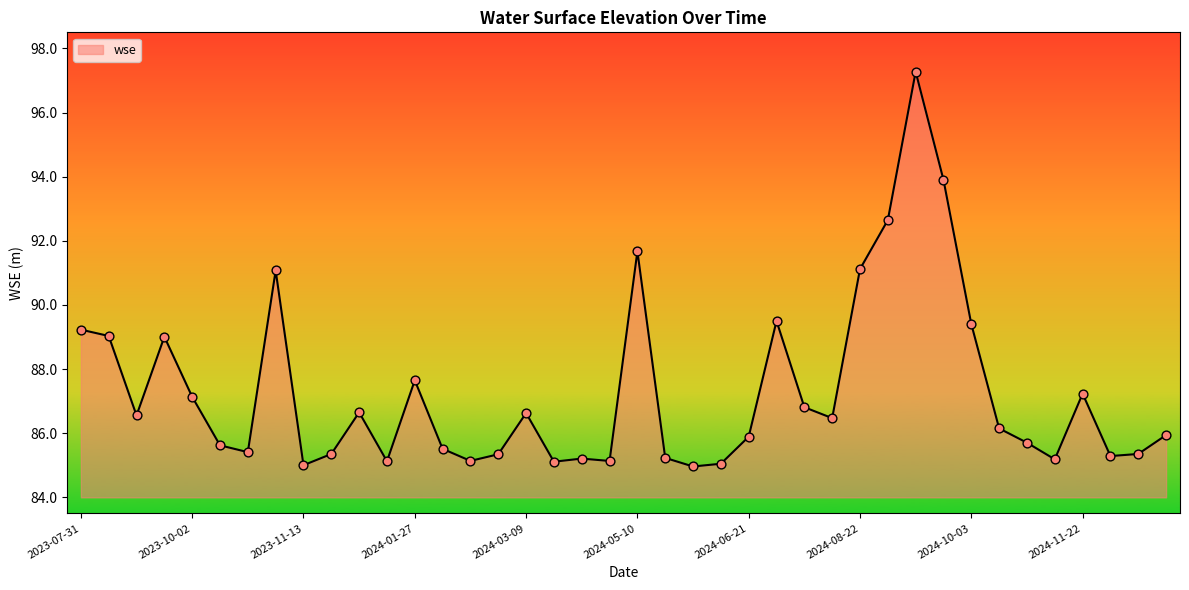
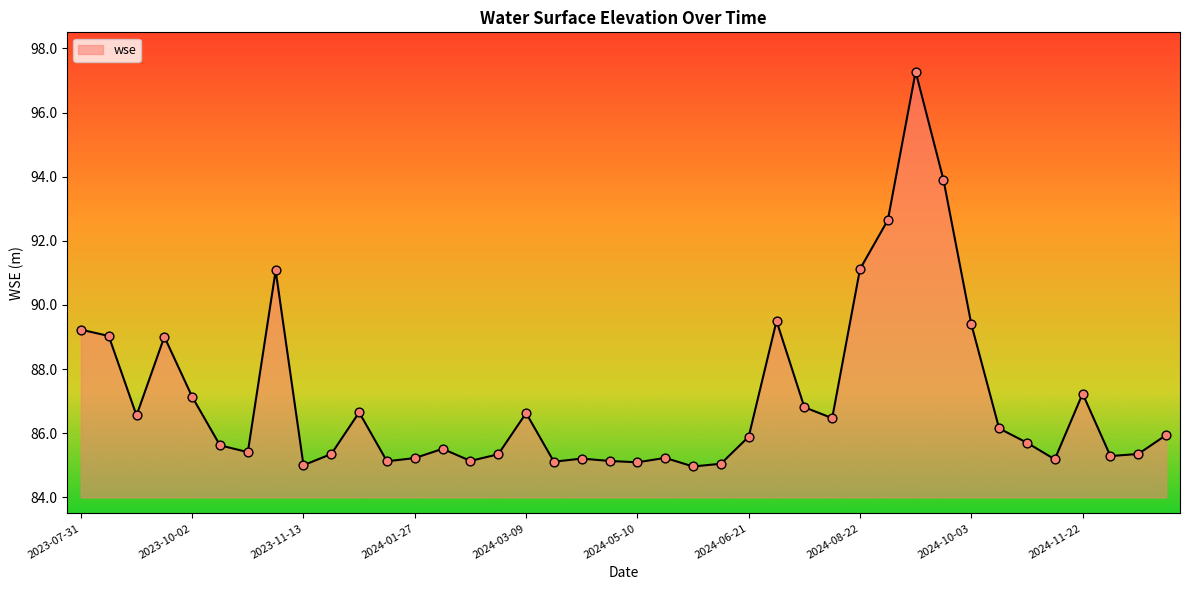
  {
    "2023-07-31": 89.2,
    "2023-10-02": 87.1,
    "2023-11-13": 85.0,
-   "2024-01-27": 87.7,
+   "2024-01-27": 85.2,
    "2024-03-09": 86.6,
-   "2024-05-10": 91.7,
+   "2024-05-10": 85.1,
    "2024-06-21": 85.9,
    "2024-08-22": 91.1,
    "2024-10-03": 89.4,
    "2024-11-22": 87.2
  }
